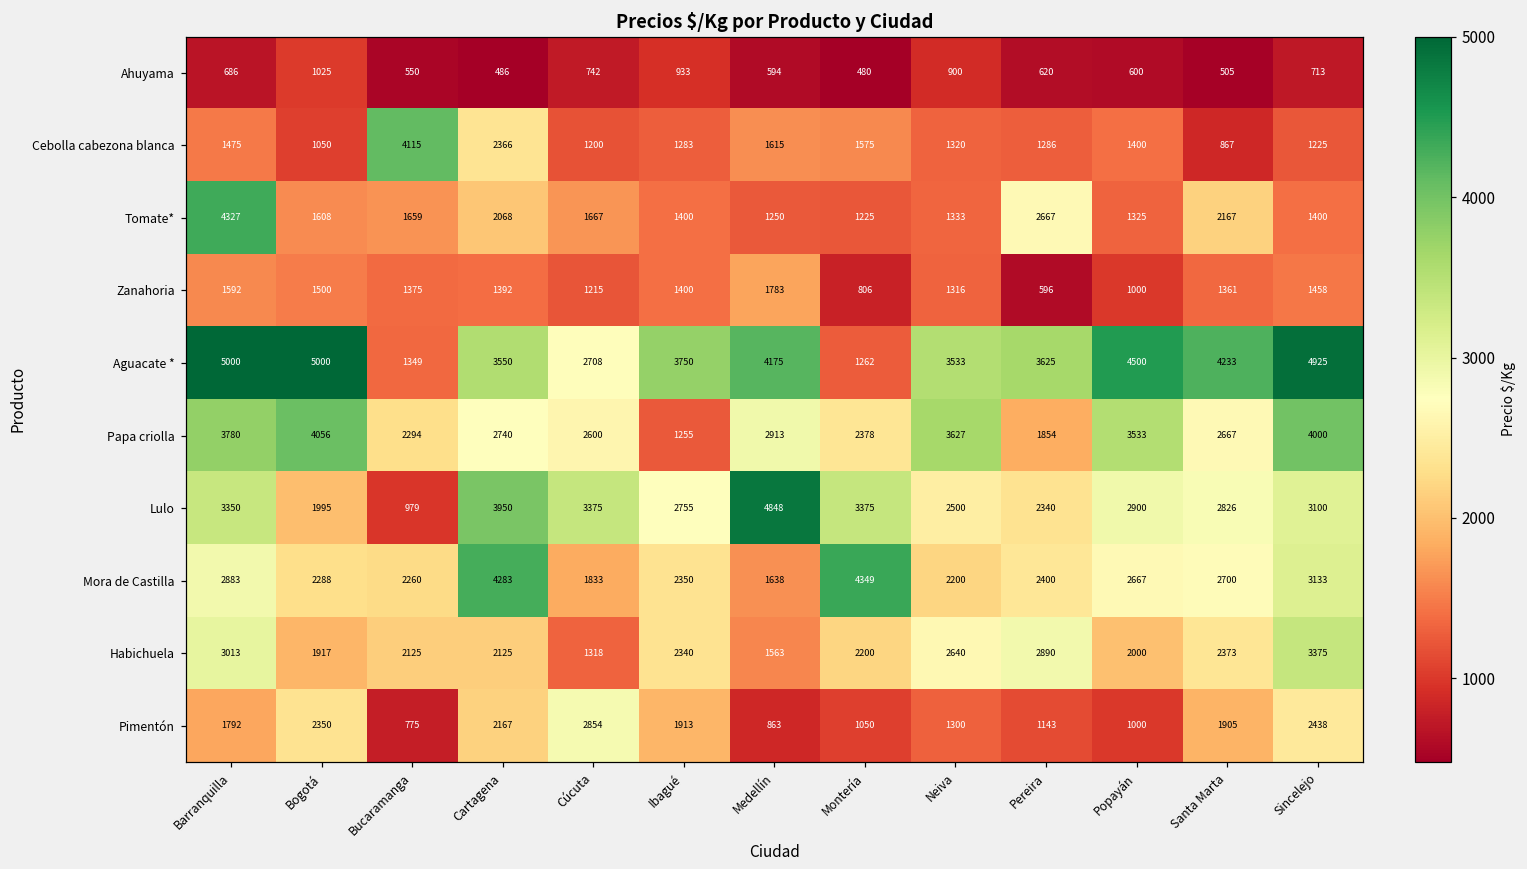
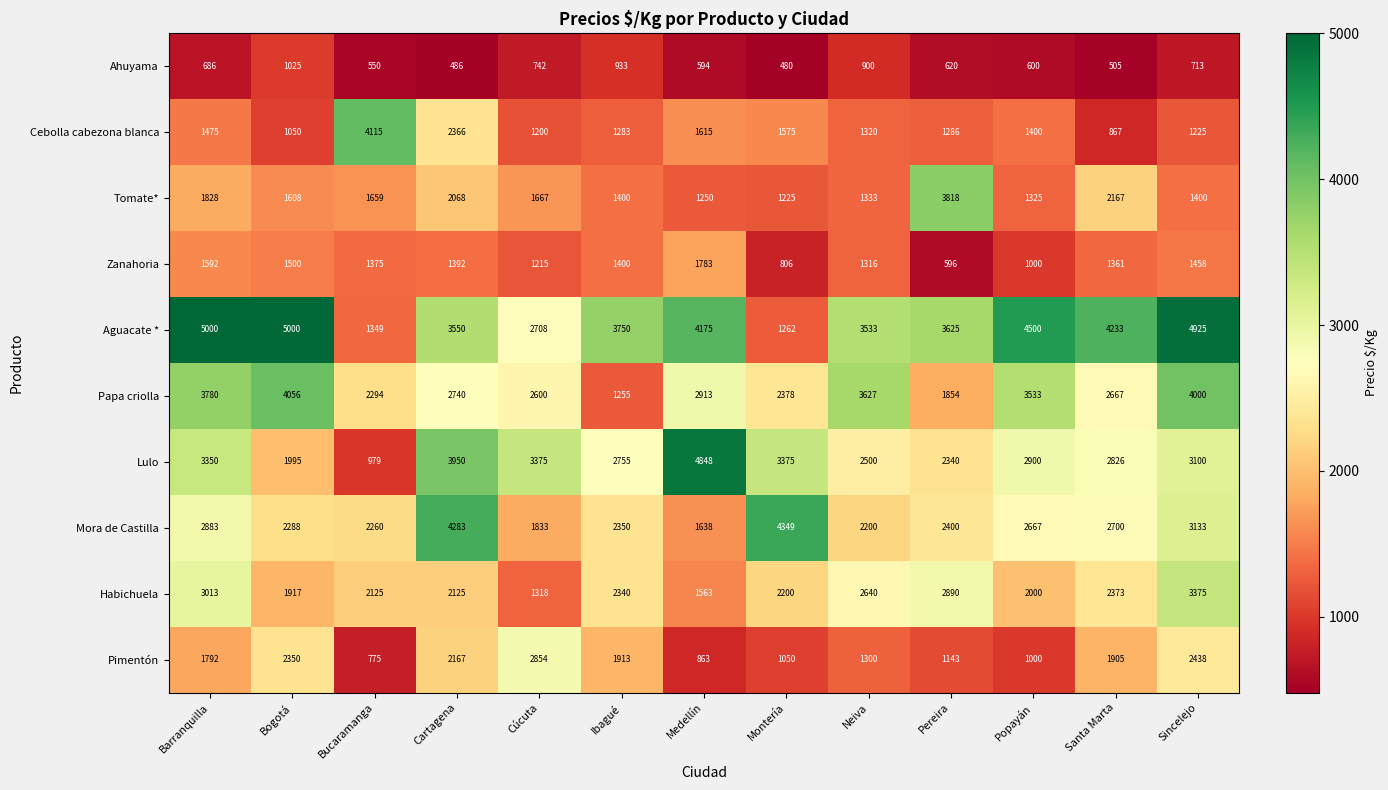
  {
    "Ahuyama": {
      "Barranquilla": 686,
      "Bogotá": 1025,
      "Bucaramanga": 550,
      "Cartagena": 486,
      "Cúcuta": 742,
      "Ibagué": 933,
      "Medellín": 594,
      "Montería": 480,
      "Neiva": 900,
      "Pereira": 620,
      "Popayán": 600,
      "Santa Marta": 505,
      "Sincelejo": 713
    },
    "Cebolla cabezona blanca": {
      "Barranquilla": 1475,
      "Bogotá": 1050,
      "Bucaramanga": 4115,
      "Cartagena": 2366,
      "Cúcuta": 1200,
      "Ibagué": 1283,
      "Medellín": 1615,
      "Montería": 1575,
      "Neiva": 1320,
      "Pereira": 1286,
      "Popayán": 1400,
      "Santa Marta": 867,
      "Sincelejo": 1225
    },
    "Tomate*": {
-     "Barranquilla": 4327,
+     "Barranquilla": 1828,
      "Bogotá": 1608,
      "Bucaramanga": 1659,
      "Cartagena": 2068,
      "Cúcuta": 1667,
      "Ibagué": 1400,
      "Medellín": 1250,
      "Montería": 1225,
      "Neiva": 1333,
-     "Pereira": 2667,
+     "Pereira": 3818,
      "Popayán": 1325,
      "Santa Marta": 2167,
      "Sincelejo": 1400
    },
    "Zanahoria": {
      "Barranquilla": 1592,
      "Bogotá": 1500,
      "Bucaramanga": 1375,
      "Cartagena": 1392,
      "Cúcuta": 1215,
      "Ibagué": 1400,
      "Medellín": 1783,
      "Montería": 806,
      "Neiva": 1316,
      "Pereira": 596,
      "Popayán": 1000,
      "Santa Marta": 1361,
      "Sincelejo": 1458
    },
    "Aguacate *": {
      "Barranquilla": 5000,
      "Bogotá": 5000,
      "Bucaramanga": 1349,
      "Cartagena": 3550,
      "Cúcuta": 2708,
      "Ibagué": 3750,
      "Medellín": 4175,
      "Montería": 1262,
      "Neiva": 3533,
      "Pereira": 3625,
      "Popayán": 4500,
      "Santa Marta": 4233,
      "Sincelejo": 4925
    },
    "Papa criolla": {
      "Barranquilla": 3780,
      "Bogotá": 4056,
      "Bucaramanga": 2294,
      "Cartagena": 2740,
      "Cúcuta": 2600,
      "Ibagué": 1255,
      "Medellín": 2913,
      "Montería": 2378,
      "Neiva": 3627,
      "Pereira": 1854,
      "Popayán": 3533,
      "Santa Marta": 2667,
      "Sincelejo": 4000
    },
    "Lulo": {
      "Barranquilla": 3350,
      "Bogotá": 1995,
      "Bucaramanga": 979,
      "Cartagena": 3950,
      "Cúcuta": 3375,
      "Ibagué": 2755,
      "Medellín": 4848,
      "Montería": 3375,
      "Neiva": 2500,
      "Pereira": 2340,
      "Popayán": 2900,
      "Santa Marta": 2826,
      "Sincelejo": 3100
    },
    "Mora de Castilla": {
      "Barranquilla": 2883,
      "Bogotá": 2288,
      "Bucaramanga": 2260,
      "Cartagena": 4283,
      "Cúcuta": 1833,
      "Ibagué": 2350,
      "Medellín": 1638,
      "Montería": 4349,
      "Neiva": 2200,
      "Pereira": 2400,
      "Popayán": 2667,
      "Santa Marta": 2700,
      "Sincelejo": 3133
    },
    "Habichuela": {
      "Barranquilla": 3013,
      "Bogotá": 1917,
      "Bucaramanga": 2125,
      "Cartagena": 2125,
      "Cúcuta": 1318,
      "Ibagué": 2340,
      "Medellín": 1563,
      "Montería": 2200,
      "Neiva": 2640,
      "Pereira": 2890,
      "Popayán": 2000,
      "Santa Marta": 2373,
      "Sincelejo": 3375
    },
    "Pimentón": {
      "Barranquilla": 1792,
      "Bogotá": 2350,
      "Bucaramanga": 775,
      "Cartagena": 2167,
      "Cúcuta": 2854,
      "Ibagué": 1913,
      "Medellín": 863,
      "Montería": 1050,
      "Neiva": 1300,
      "Pereira": 1143,
      "Popayán": 1000,
      "Santa Marta": 1905,
      "Sincelejo": 2438
    }
  }
